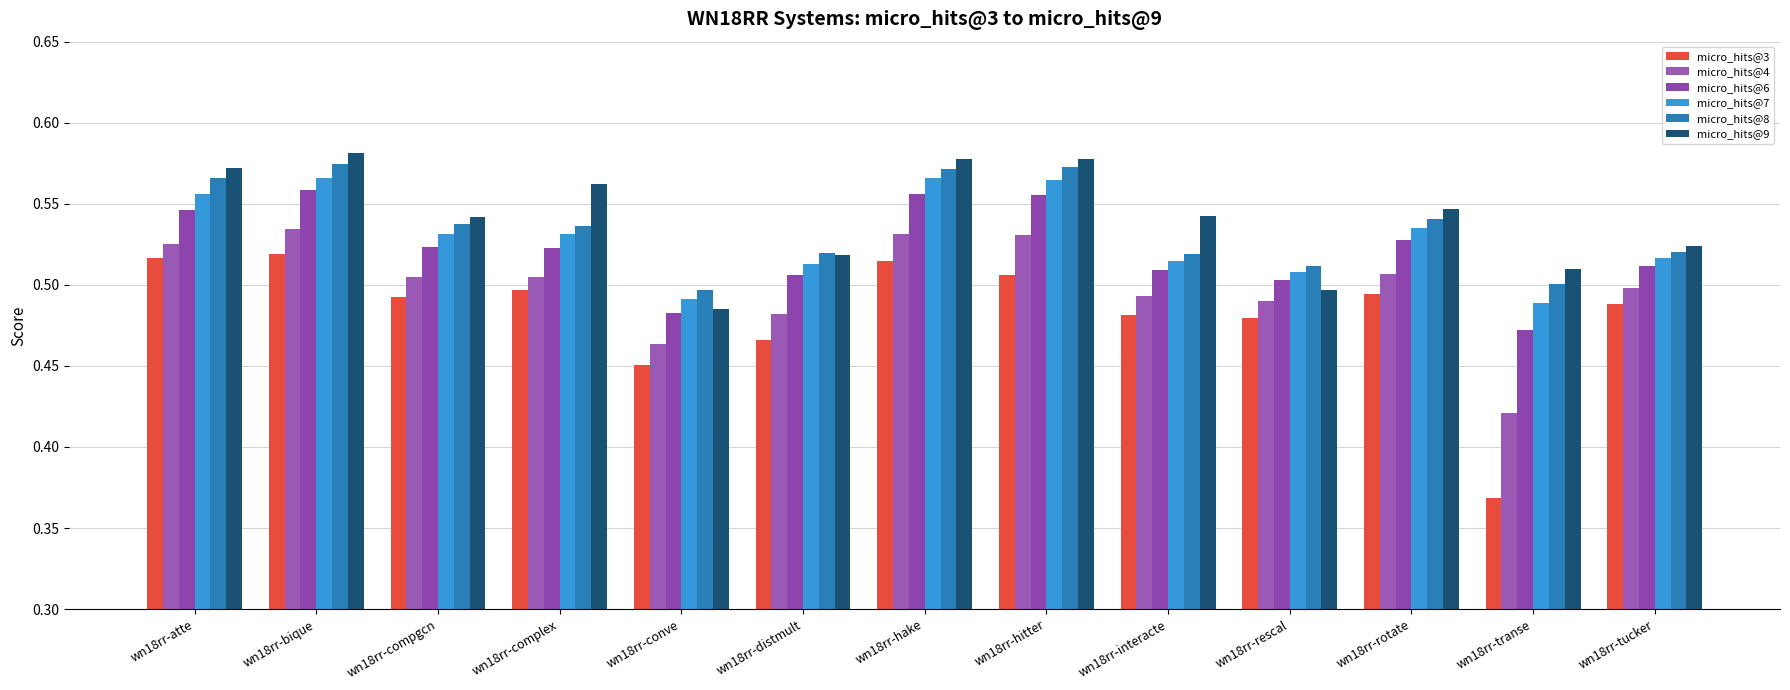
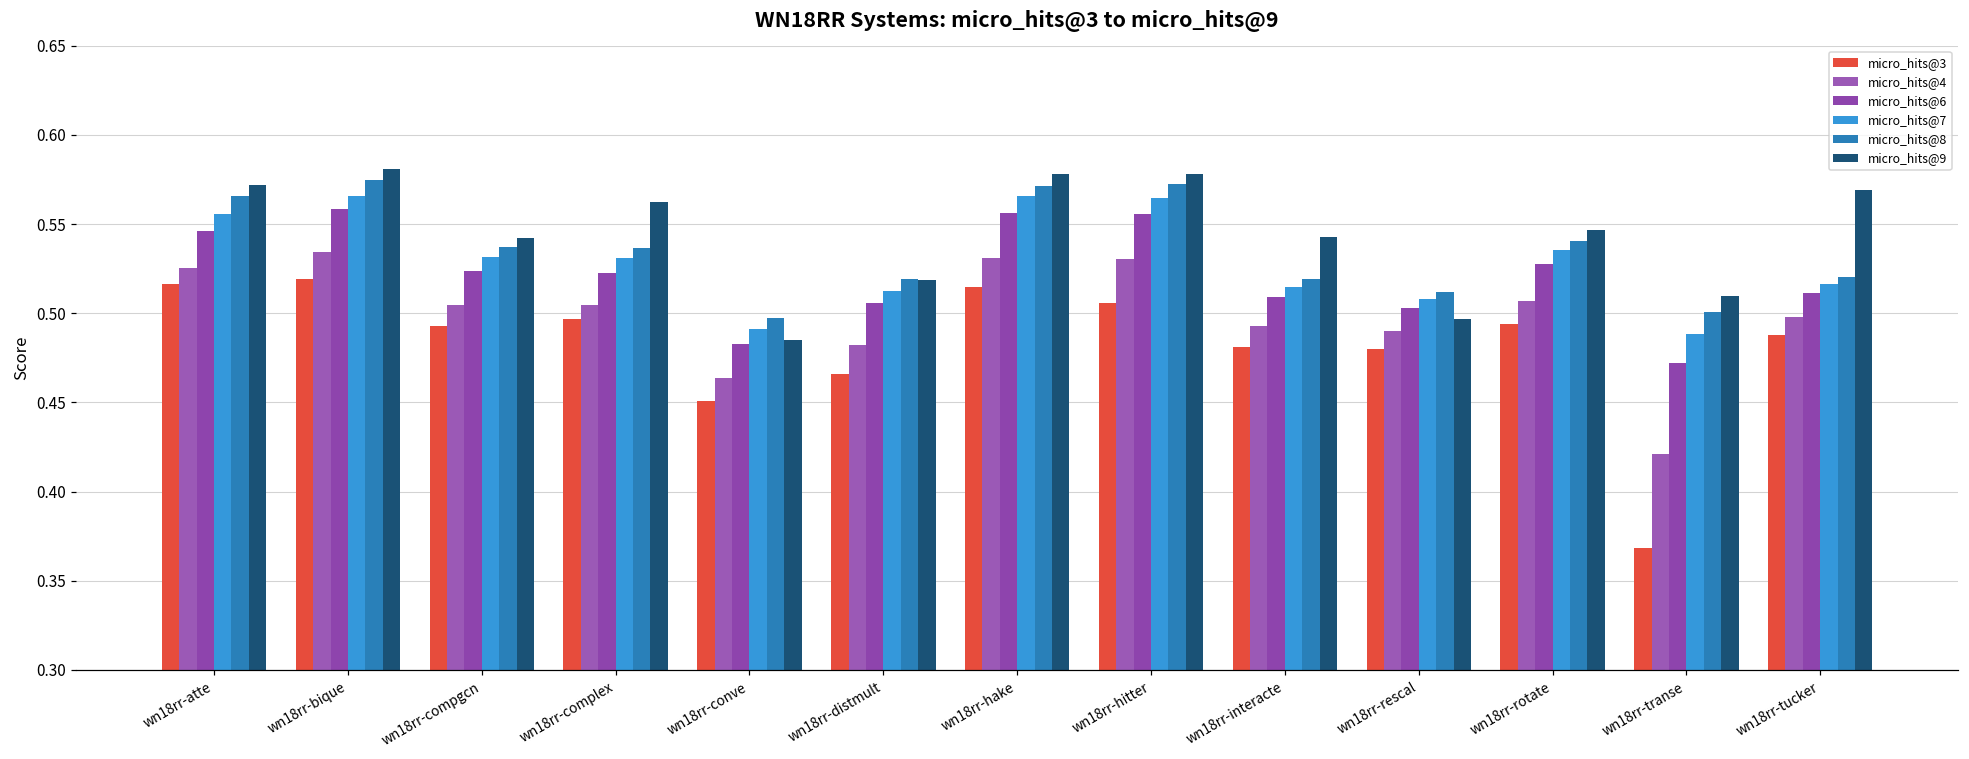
  {
    "micro_hits@3": {
      "wn18rr-atte": 0.516,
      "wn18rr-bique": 0.519,
      "wn18rr-compgcn": 0.493,
      "wn18rr-complex": 0.497,
      "wn18rr-conve": 0.451,
      "wn18rr-distmult": 0.466,
      "wn18rr-hake": 0.515,
      "wn18rr-hitter": 0.506,
      "wn18rr-interacte": 0.481,
      "wn18rr-rescal": 0.480,
      "wn18rr-rotate": 0.494,
      "wn18rr-transe": 0.368,
      "wn18rr-tucker": 0.488
    },
    "micro_hits@9": {
      "wn18rr-atte": 0.572,
      "wn18rr-bique": 0.581,
      "wn18rr-compgcn": 0.542,
      "wn18rr-complex": 0.562,
      "wn18rr-conve": 0.485,
      "wn18rr-distmult": 0.519,
      "wn18rr-hake": 0.578,
      "wn18rr-hitter": 0.578,
      "wn18rr-interacte": 0.543,
      "wn18rr-rescal": 0.497,
      "wn18rr-rotate": 0.547,
      "wn18rr-transe": 0.510,
-     "wn18rr-tucker": 0.524
+     "wn18rr-tucker": 0.569
    }
  }
